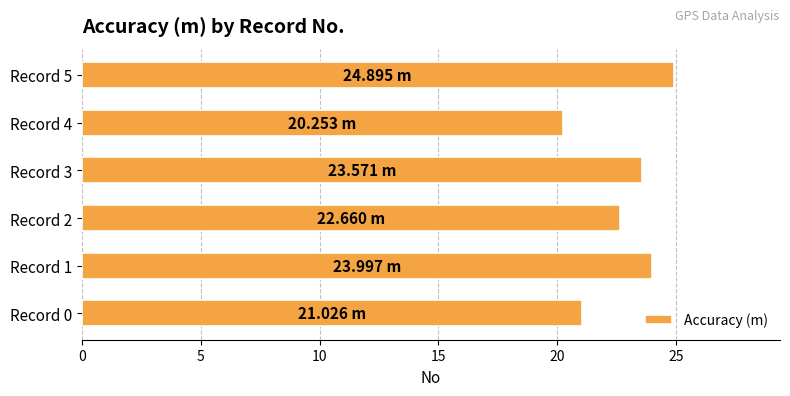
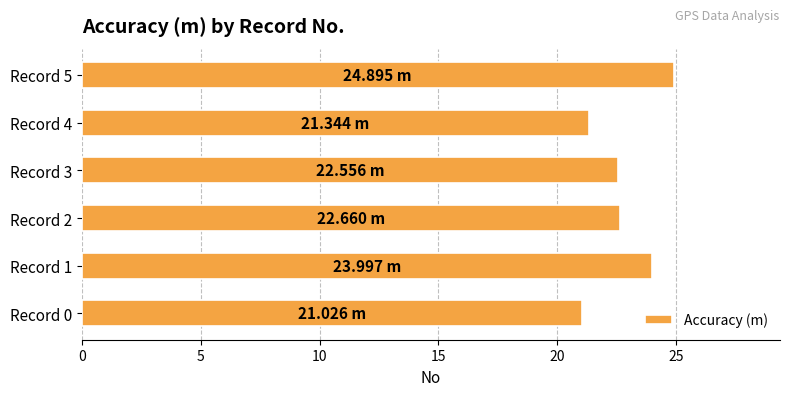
  {
    "Record 5": 24.895,
-   "Record 4": 20.253,
-   "Record 3": 23.571,
+   "Record 4": 21.344,
+   "Record 3": 22.556,
    "Record 2": 22.660,
    "Record 1": 23.997,
    "Record 0": 21.026
  }
